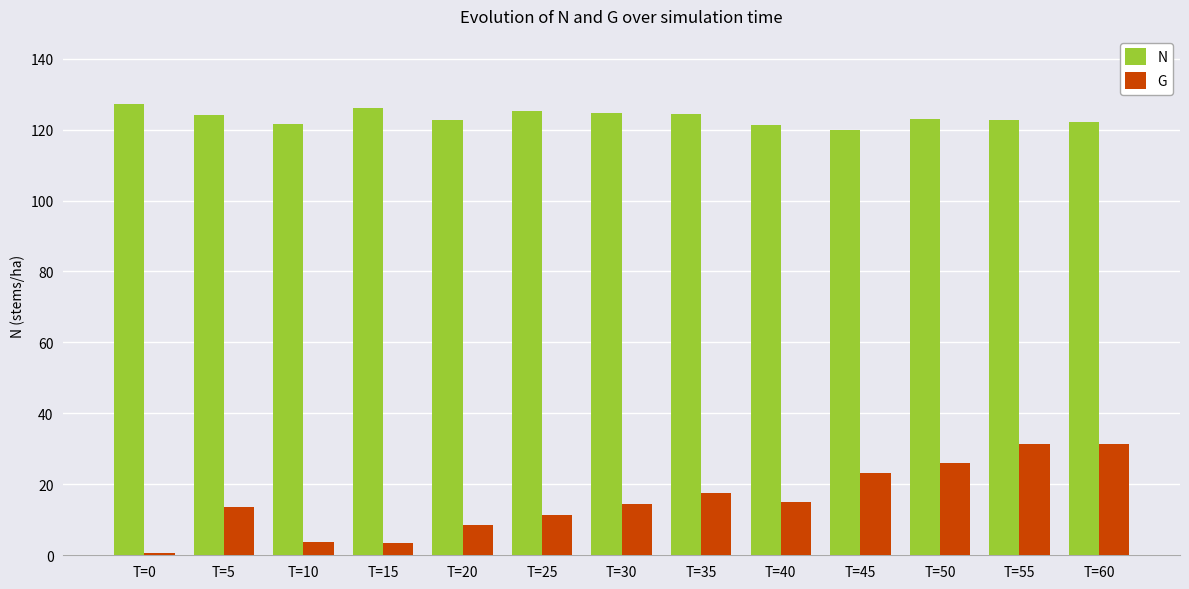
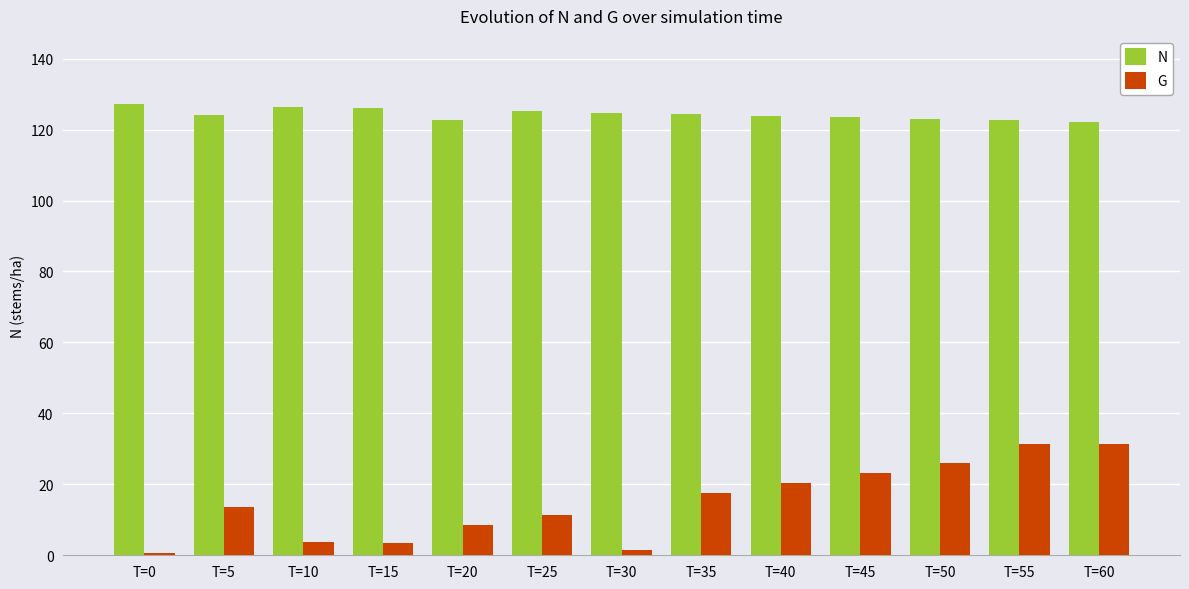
  {
    "N": {
      "T=0": 127,
      "T=5": 124,
-     "T=10": 122,
+     "T=10": 126,
      "T=15": 126,
      "T=20": 123,
      "T=25": 125,
      "T=30": 125,
      "T=35": 124,
-     "T=40": 121,
-     "T=45": 120,
+     "T=40": 124,
+     "T=45": 123,
      "T=50": 123,
      "T=55": 123,
      "T=60": 122
    },
    "G": {
      "T=5": 14,
      "T=10": 4,
      "T=15": 3,
      "T=20": 9,
      "T=25": 11,
-     "T=30": 14,
+     "T=30": 2,
      "T=35": 17,
-     "T=40": 15,
+     "T=40": 20,
      "T=45": 23,
      "T=50": 26,
      "T=55": 31,
      "T=60": 31
    }
  }
